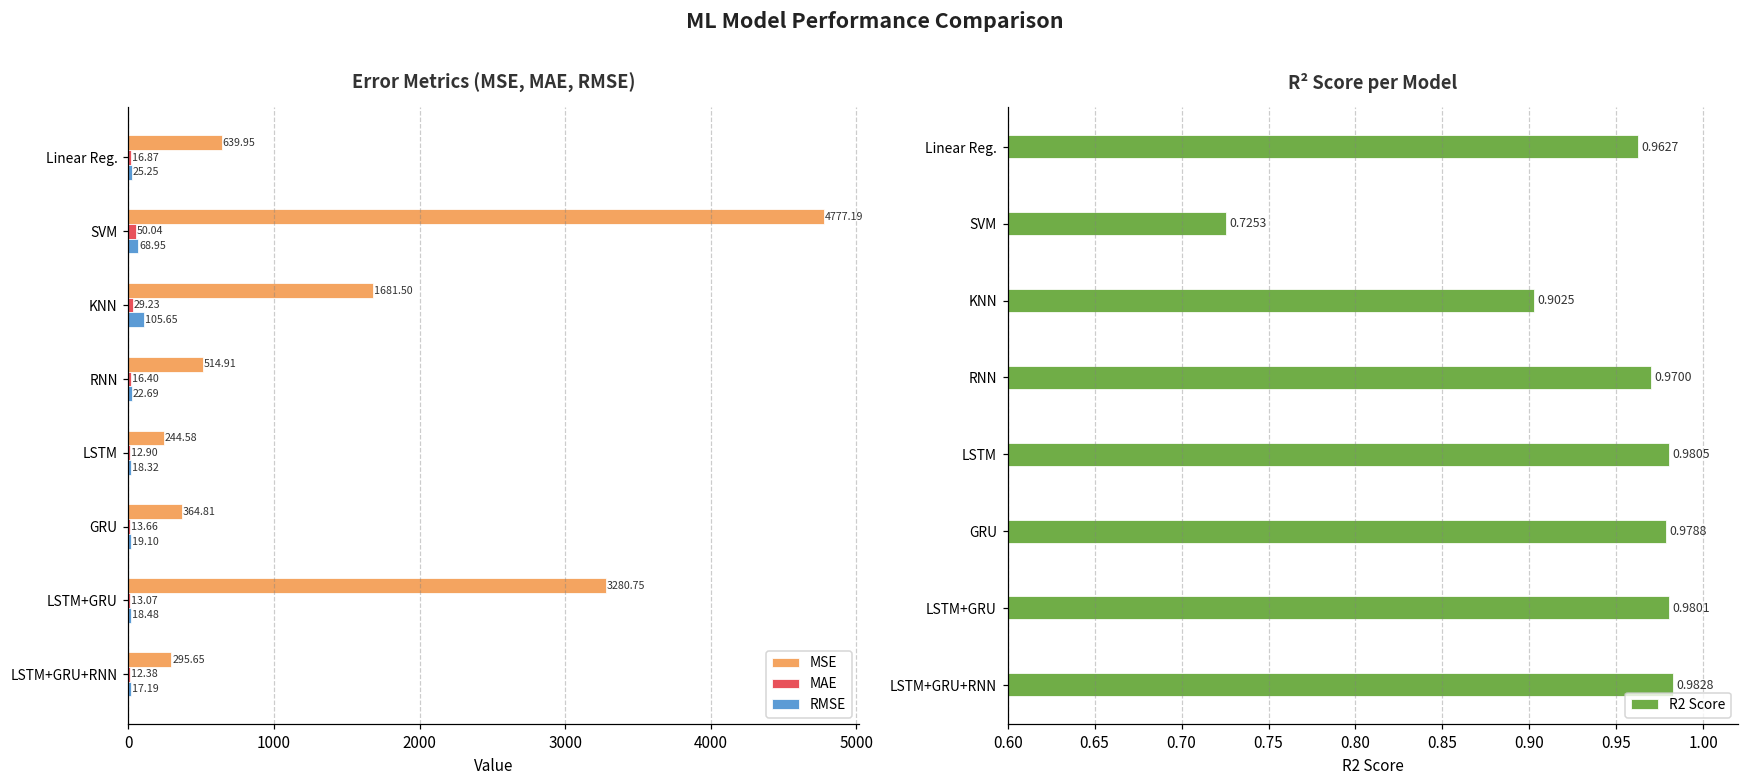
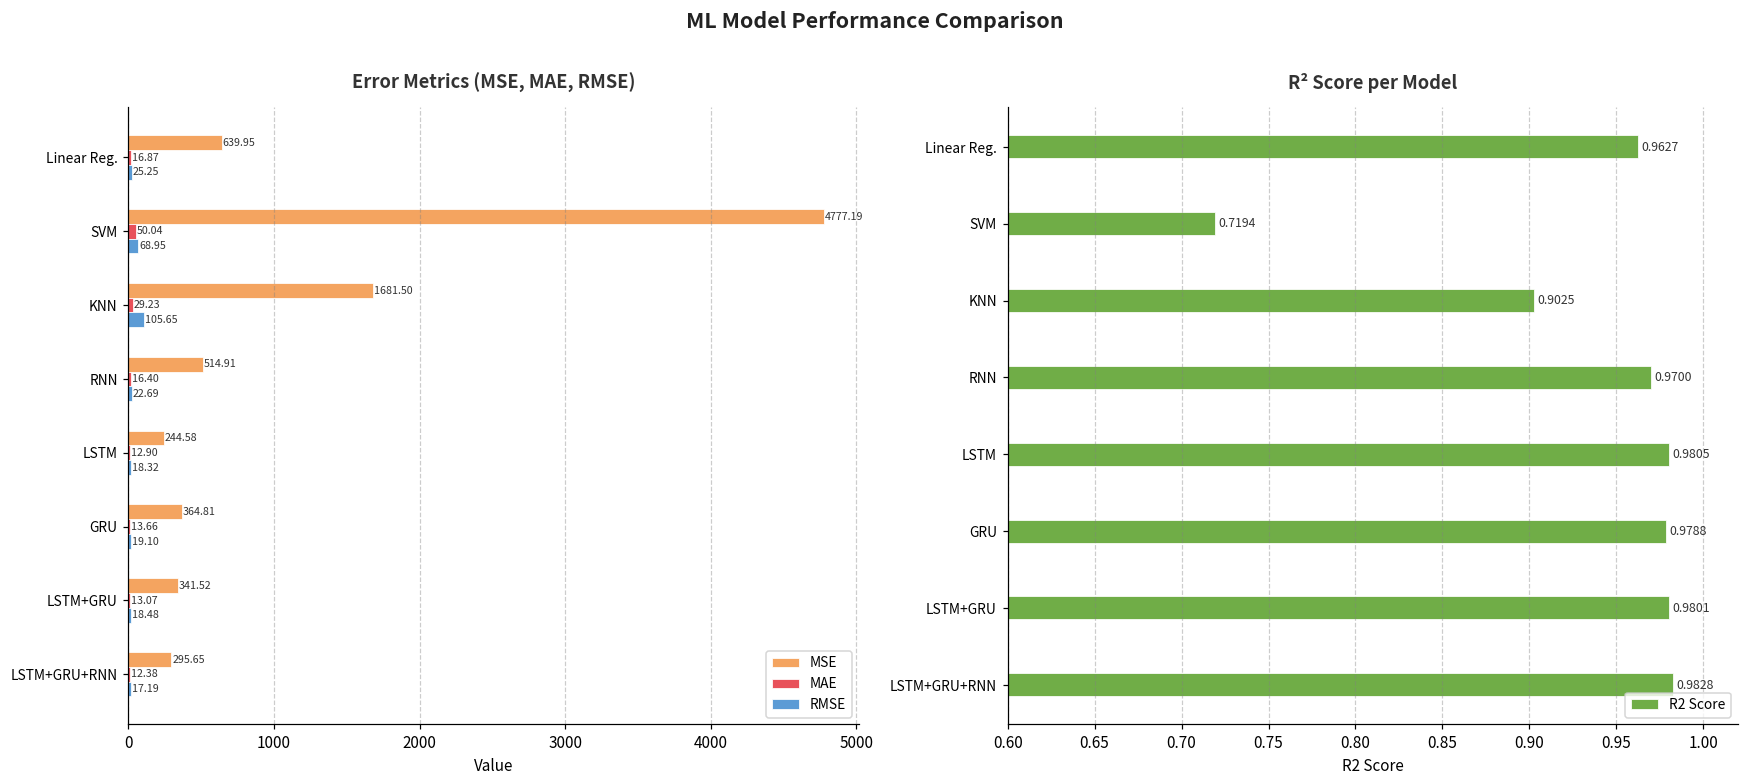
  {
    "Error Metrics (MSE, MAE, RMSE)": {
      "MSE": {
        "Linear Reg.": 639.95,
        "SVM": 4777.19,
        "KNN": 1681.50,
        "RNN": 514.91,
        "LSTM": 244.58,
        "GRU": 364.81,
-       "LSTM+GRU": 3280.75,
+       "LSTM+GRU": 341.52,
        "LSTM+GRU+RNN": 295.65
      },
      "MAE": {
        "Linear Reg.": 16.87,
        "SVM": 50.04,
        "KNN": 29.23,
        "RNN": 16.40,
        "LSTM": 12.90,
        "GRU": 13.66,
        "LSTM+GRU": 13.07,
        "LSTM+GRU+RNN": 12.38
      },
      "RMSE": {
        "Linear Reg.": 25.25,
        "SVM": 68.95,
        "KNN": 105.65,
        "RNN": 22.69,
        "LSTM": 18.32,
        "GRU": 19.10,
        "LSTM+GRU": 18.48,
        "LSTM+GRU+RNN": 17.19
      }
    },
    "R² Score per Model": {
      "Linear Reg.": 0.9627,
-     "SVM": 0.7253,
+     "SVM": 0.7194,
      "KNN": 0.9025,
      "RNN": 0.9700,
      "LSTM": 0.9805,
      "GRU": 0.9788,
      "LSTM+GRU": 0.9801,
      "LSTM+GRU+RNN": 0.9828
    }
  }
